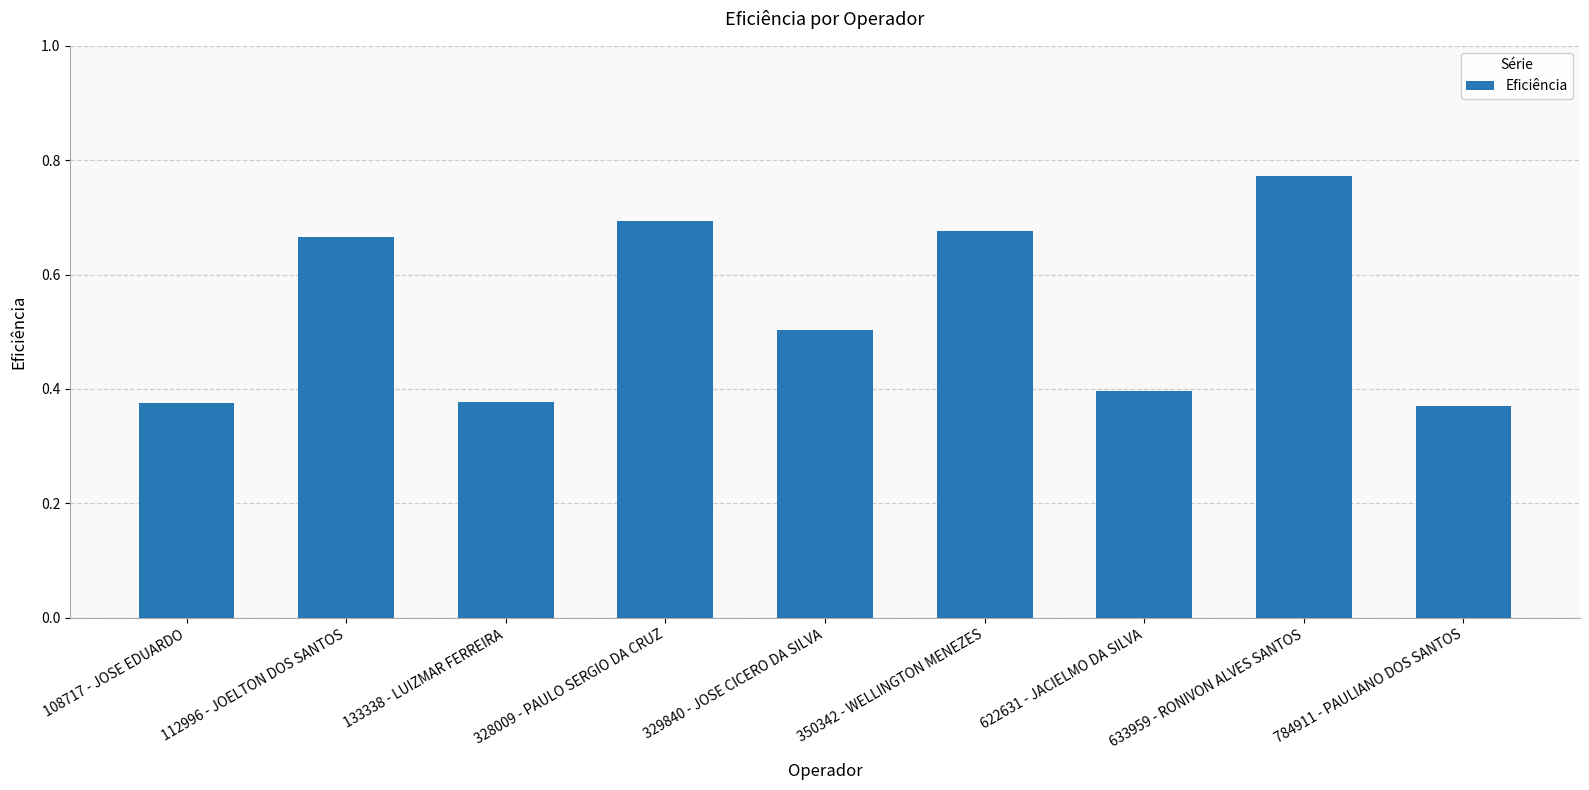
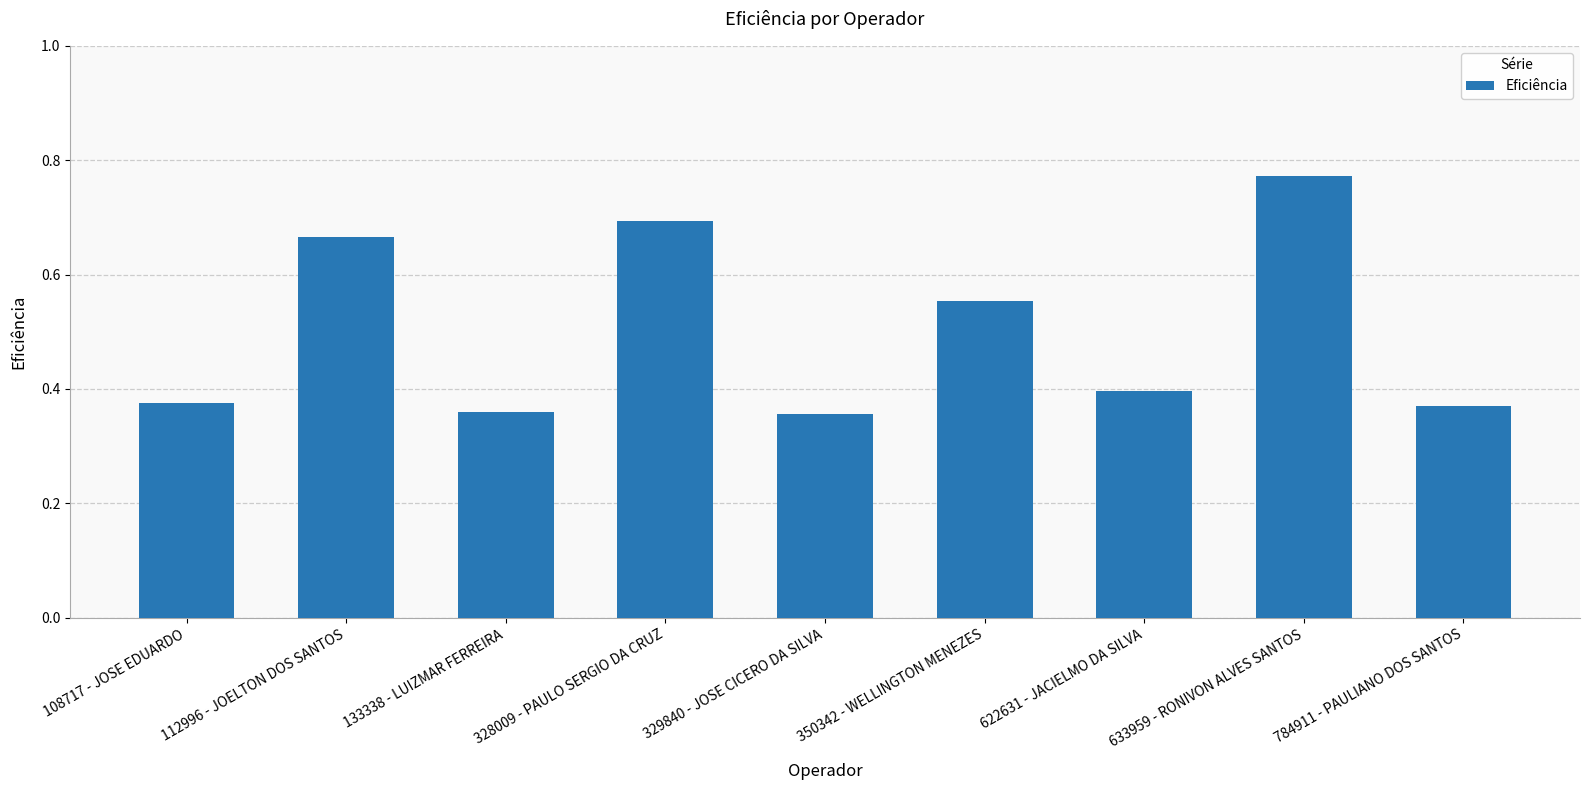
  {
    "108717 - JOSE EDUARDO": 0.38,
    "112996 - JOELTON DOS SANTOS": 0.67,
-   "133338 - LUIZMAR FERREIRA": 0.38,
+   "133338 - LUIZMAR FERREIRA": 0.36,
    "328009 - PAULO SERGIO DA CRUZ": 0.69,
-   "329840 - JOSE CICERO DA SILVA": 0.50,
-   "350342 - WELLINGTON MENEZES": 0.68,
+   "329840 - JOSE CICERO DA SILVA": 0.36,
+   "350342 - WELLINGTON MENEZES": 0.55,
    "622631 - JACIELMO DA SILVA": 0.40,
    "633959 - RONIVON ALVES SANTOS": 0.77,
    "784911 - PAULIANO DOS SANTOS": 0.37
  }
